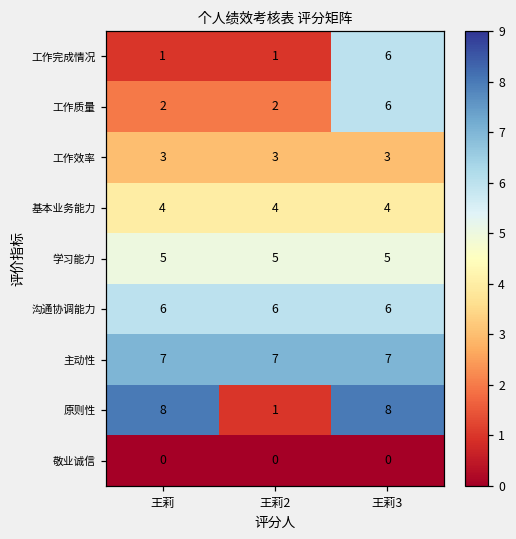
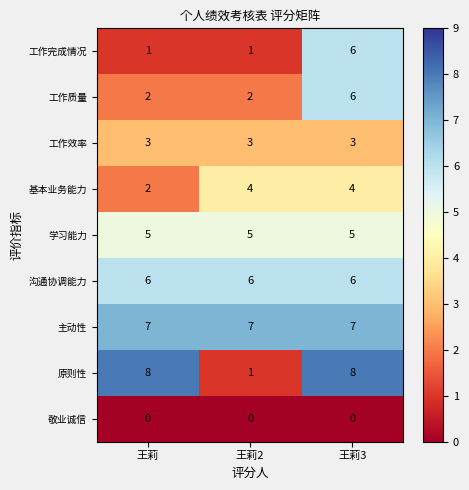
  {
    "工作完成情况": {
      "王莉": 1,
      "王莉2": 1,
      "王莉3": 6
    },
    "工作质量": {
      "王莉": 2,
      "王莉2": 2,
      "王莉3": 6
    },
    "工作效率": {
      "王莉": 3,
      "王莉2": 3,
      "王莉3": 3
    },
    "基本业务能力": {
-     "王莉": 4,
+     "王莉": 2,
      "王莉2": 4,
      "王莉3": 4
    },
    "学习能力": {
      "王莉": 5,
      "王莉2": 5,
      "王莉3": 5
    },
    "沟通协调能力": {
      "王莉": 6,
      "王莉2": 6,
      "王莉3": 6
    },
    "主动性": {
      "王莉": 7,
      "王莉2": 7,
      "王莉3": 7
    },
    "原则性": {
      "王莉": 8,
      "王莉2": 1,
      "王莉3": 8
    },
    "敬业诚信": {
      "王莉": 0,
      "王莉2": 0,
      "王莉3": 0
    }
  }
